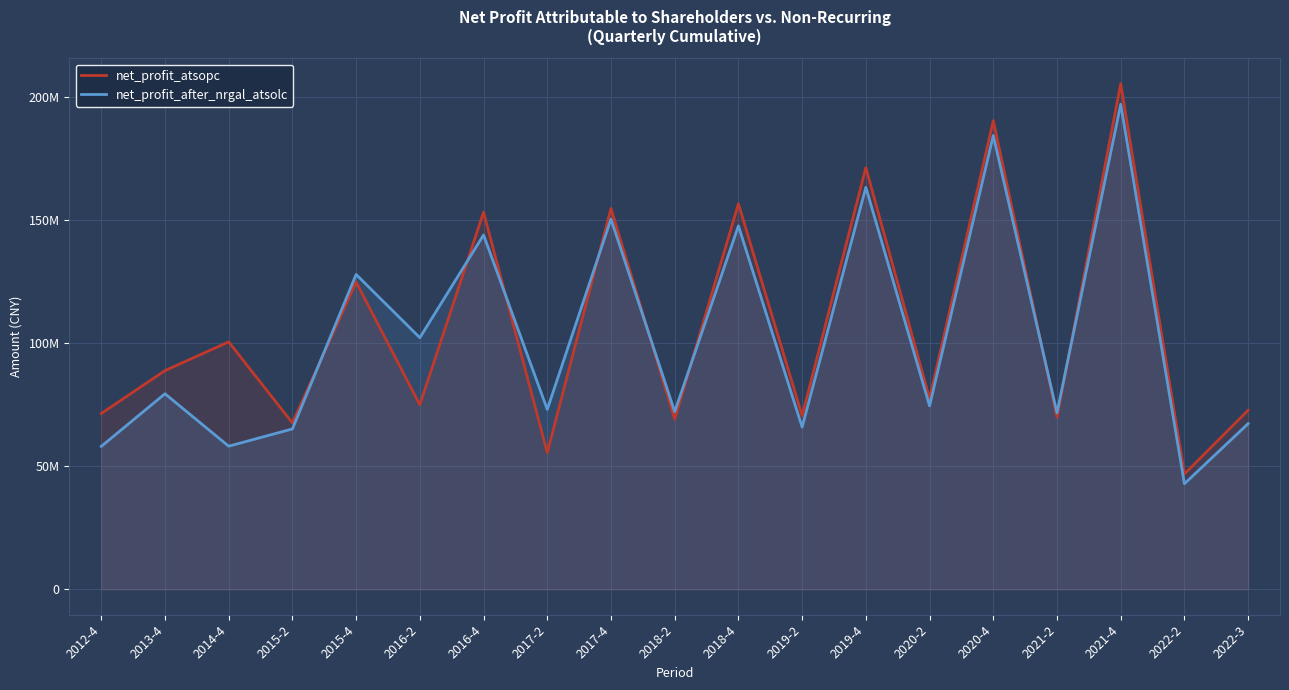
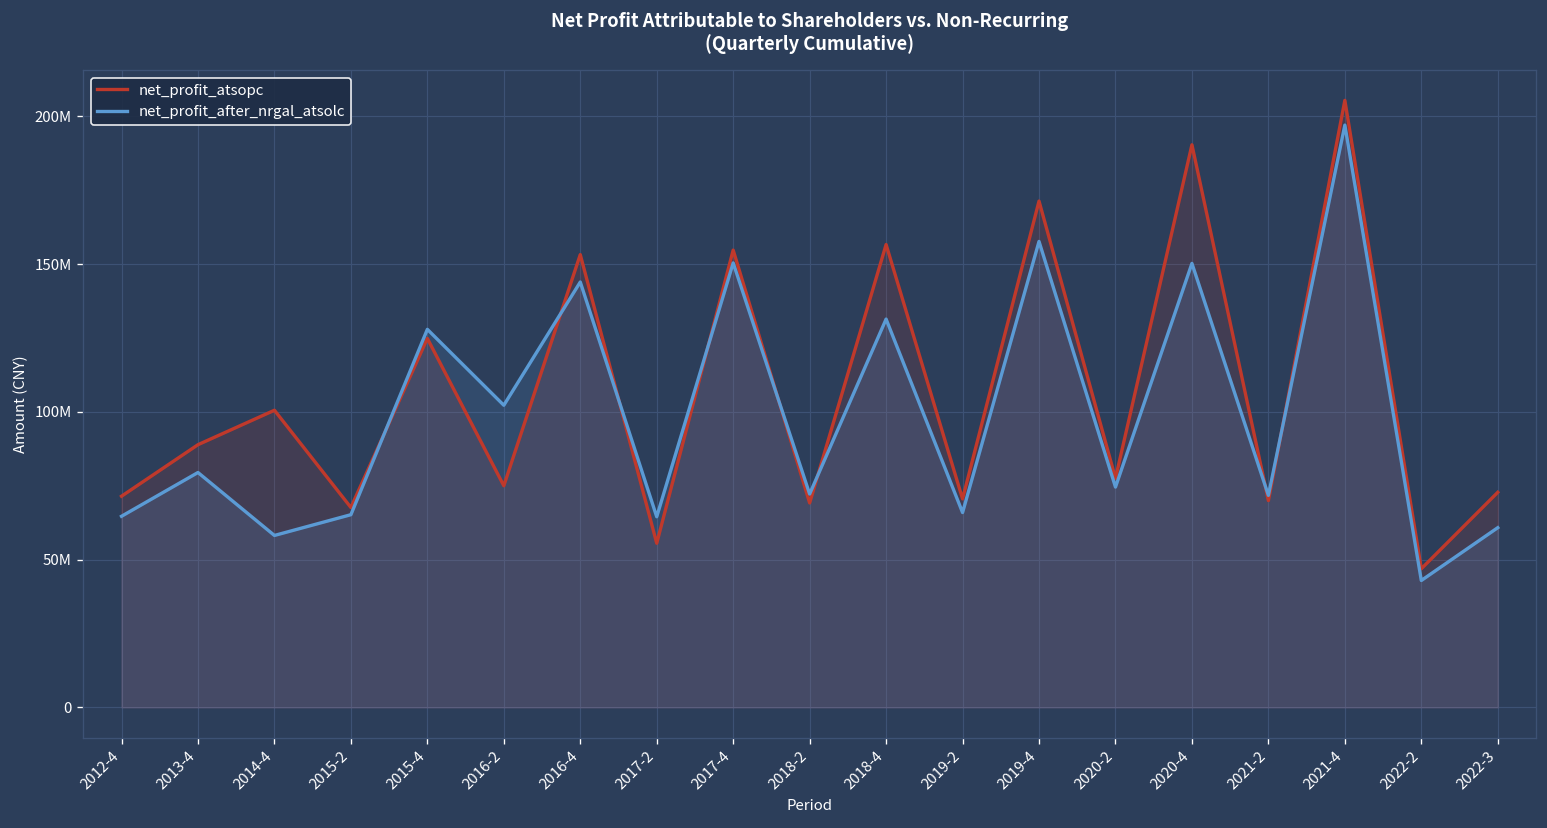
  {
    "net_profit_atsopc": {
      "2012-4": 71000000,
      "2013-4": 89000000,
      "2014-4": 101000000,
      "2015-2": 68000000,
      "2015-4": 125000000,
      "2016-2": 75000000,
      "2016-4": 153000000,
      "2017-2": 56000000,
      "2017-4": 155000000,
      "2018-2": 69000000,
      "2018-4": 157000000,
      "2019-2": 71000000,
      "2019-4": 171000000,
      "2020-2": 78000000,
      "2020-4": 190000000,
      "2021-2": 70000000,
      "2021-4": 205000000,
      "2022-2": 47000000,
      "2022-3": 73000000
    },
    "net_profit_after_nrgal_atsolc": {
-     "2012-4": 58000000,
+     "2012-4": 65000000,
      "2013-4": 79000000,
      "2014-4": 58000000,
      "2015-2": 65000000,
      "2015-4": 128000000,
      "2016-2": 102000000,
      "2016-4": 144000000,
-     "2017-2": 73000000,
+     "2017-2": 64000000,
      "2017-4": 150000000,
      "2018-2": 72000000,
-     "2018-4": 148000000,
+     "2018-4": 131000000,
      "2019-2": 66000000,
-     "2019-4": 163000000,
+     "2019-4": 158000000,
      "2020-2": 75000000,
-     "2020-4": 184000000,
+     "2020-4": 150000000,
      "2021-2": 72000000,
      "2021-4": 197000000,
      "2022-2": 43000000,
-     "2022-3": 67000000
+     "2022-3": 61000000
    }
  }
